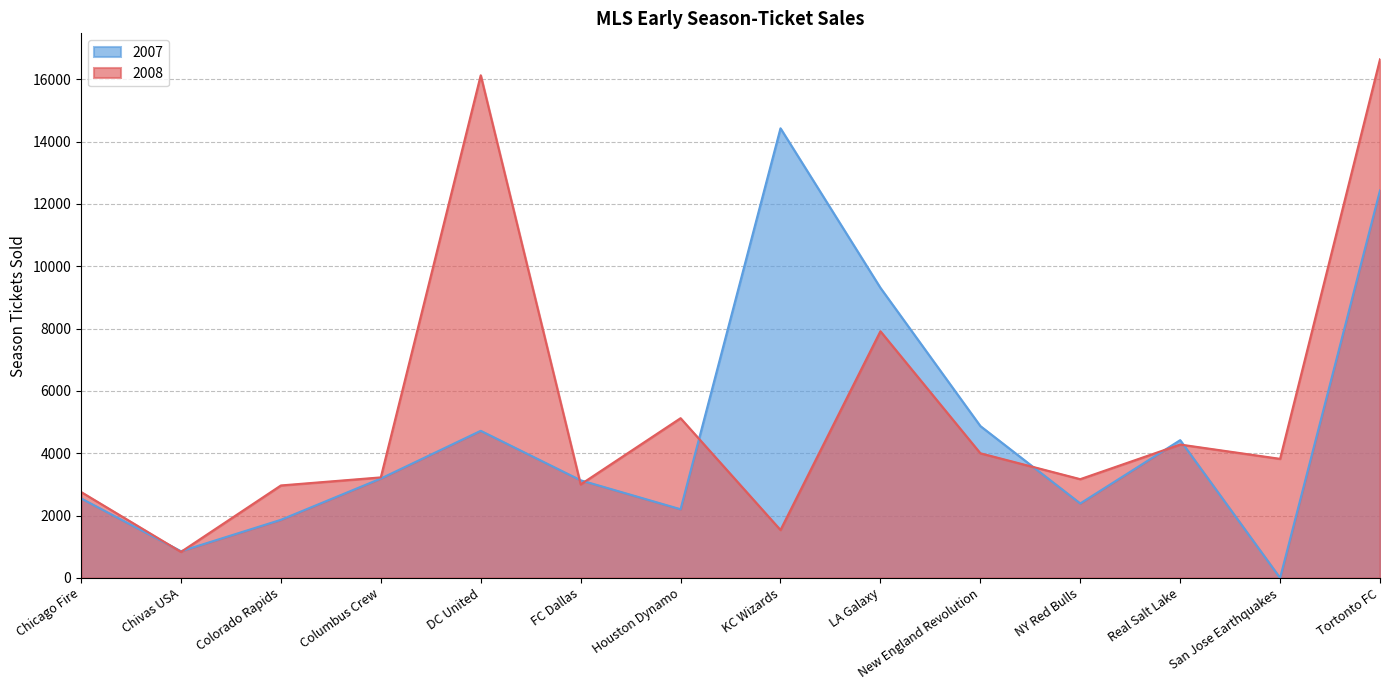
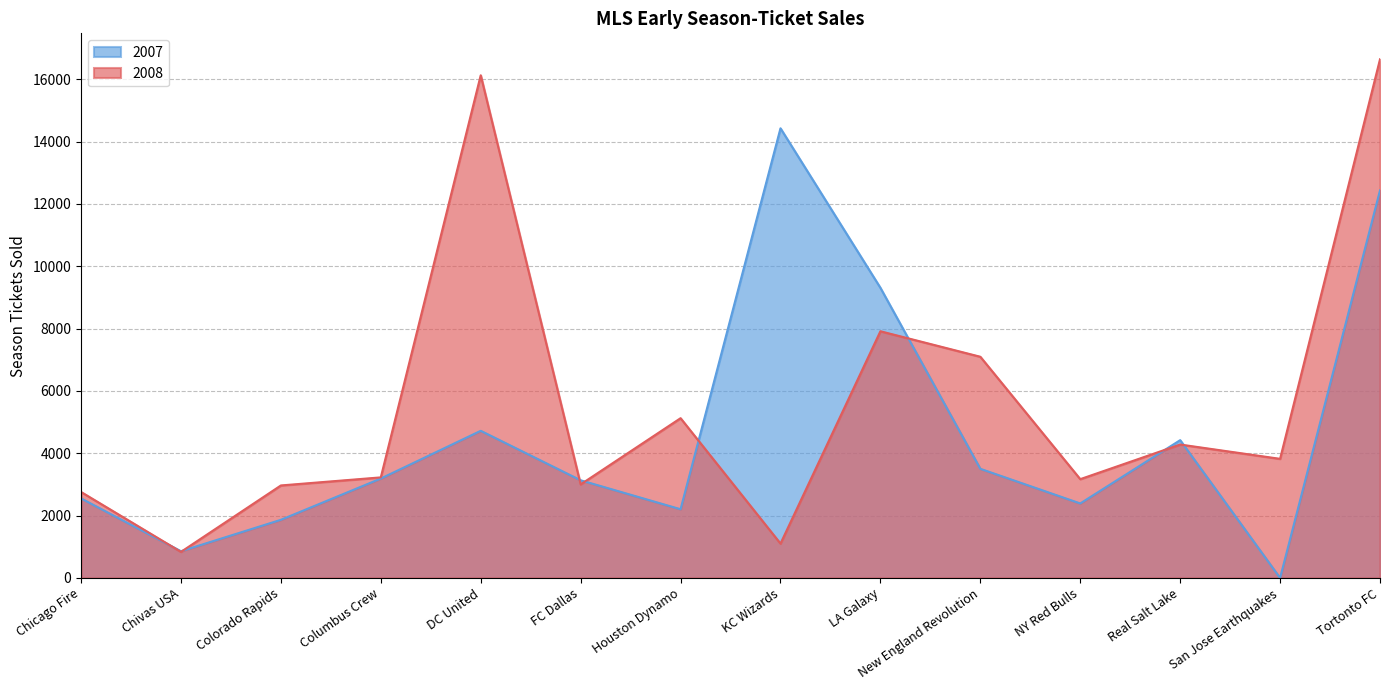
  {
    "2007": {
      "Chicago Fire": 2600,
      "Colorado Rapids": 1900,
      "DC United": 4700,
      "FC Dallas": 3100,
      "Houston Dynamo": 2200,
      "KC Wizards": 14400,
      "LA Galaxy": 9300,
-     "New England Revolution": 4900,
+     "New England Revolution": 3500,
      "NY Red Bulls": 2400,
      "Real Salt Lake": 4400,
      "San Jose Earthquakes": 0,
      "Tortonto FC": 12400
    },
    "2008": {
      "Chicago Fire": 2800,
      "Colorado Rapids": 3000,
      "DC United": 16100,
      "FC Dallas": 3000,
      "Houston Dynamo": 5100,
-     "KC Wizards": 1500,
+     "KC Wizards": 1100,
      "LA Galaxy": 7900,
-     "New England Revolution": 4000,
+     "New England Revolution": 7100,
      "NY Red Bulls": 3200,
      "Real Salt Lake": 4300,
      "San Jose Earthquakes": 3800,
      "Tortonto FC": 16600
    }
  }
